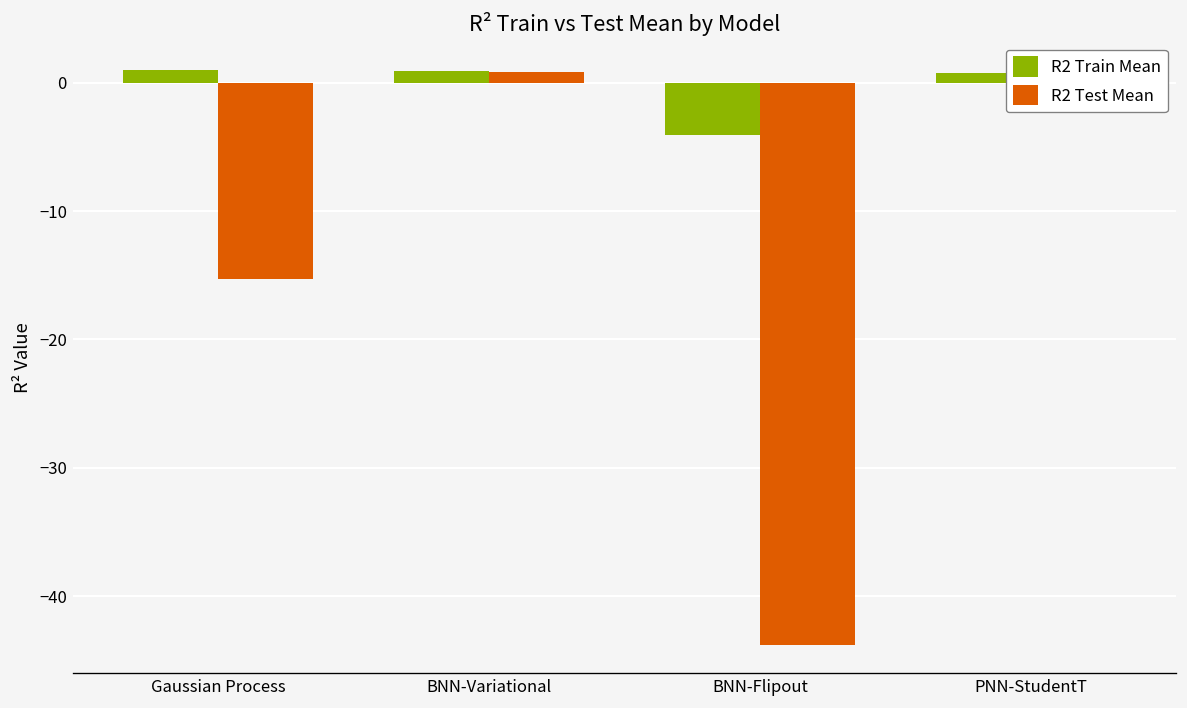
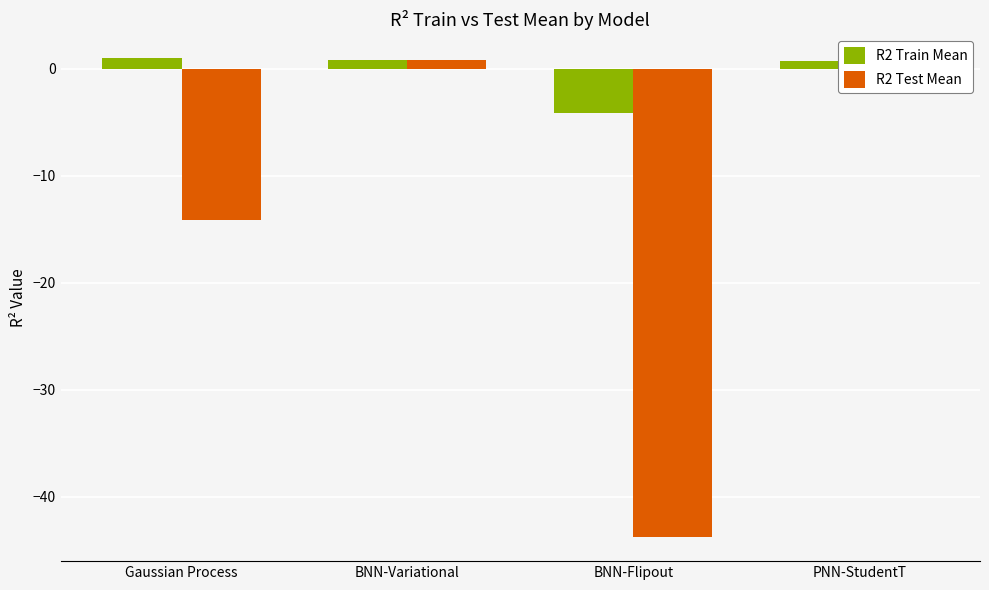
  {
    "R2 Train Mean": {
      "Gaussian Process": 1.0,
      "BNN-Variational": 0.9,
      "BNN-Flipout": -4.1,
      "PNN-StudentT": 0.8
    },
    "R2 Test Mean": {
-     "Gaussian Process": -15.3,
+     "Gaussian Process": -14.1,
      "BNN-Variational": 0.9,
      "BNN-Flipout": -43.8
    }
  }
